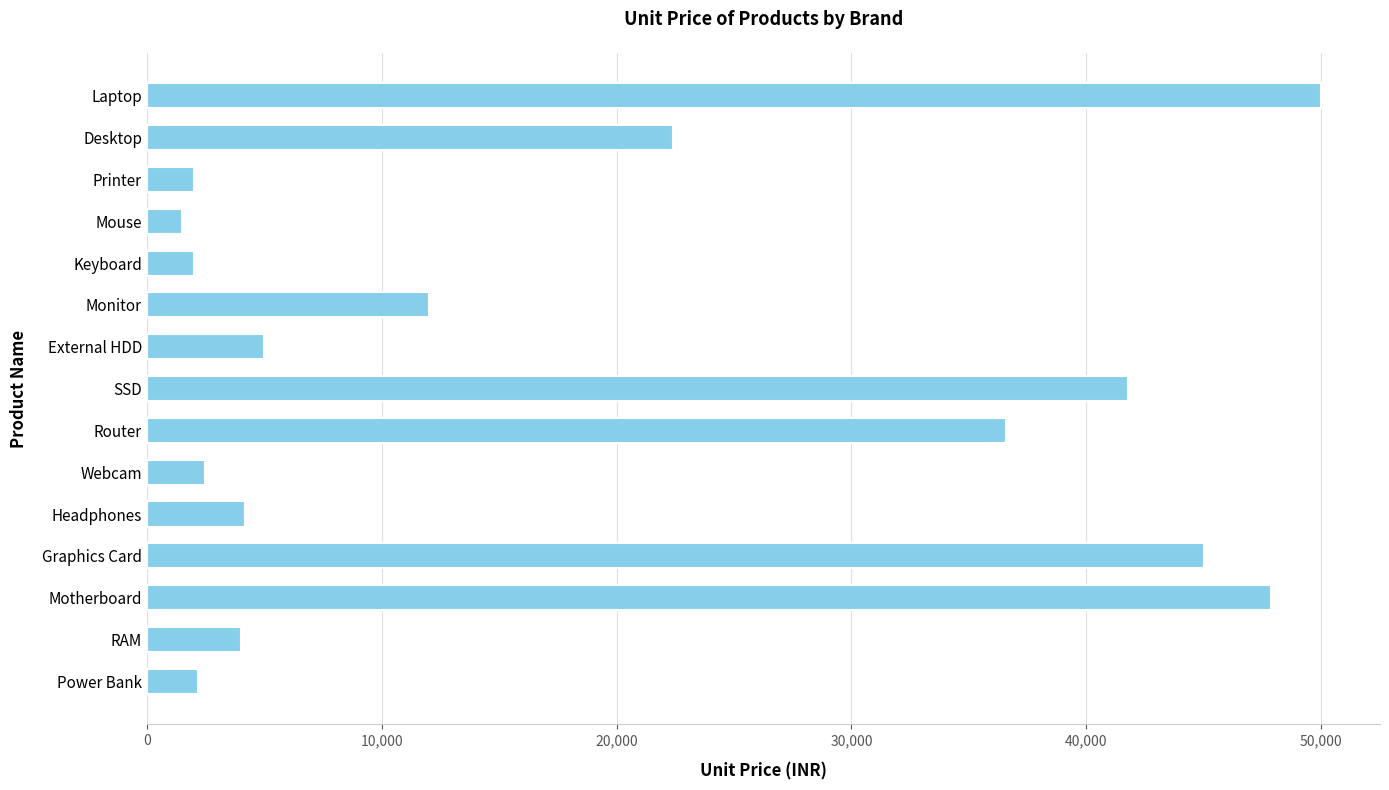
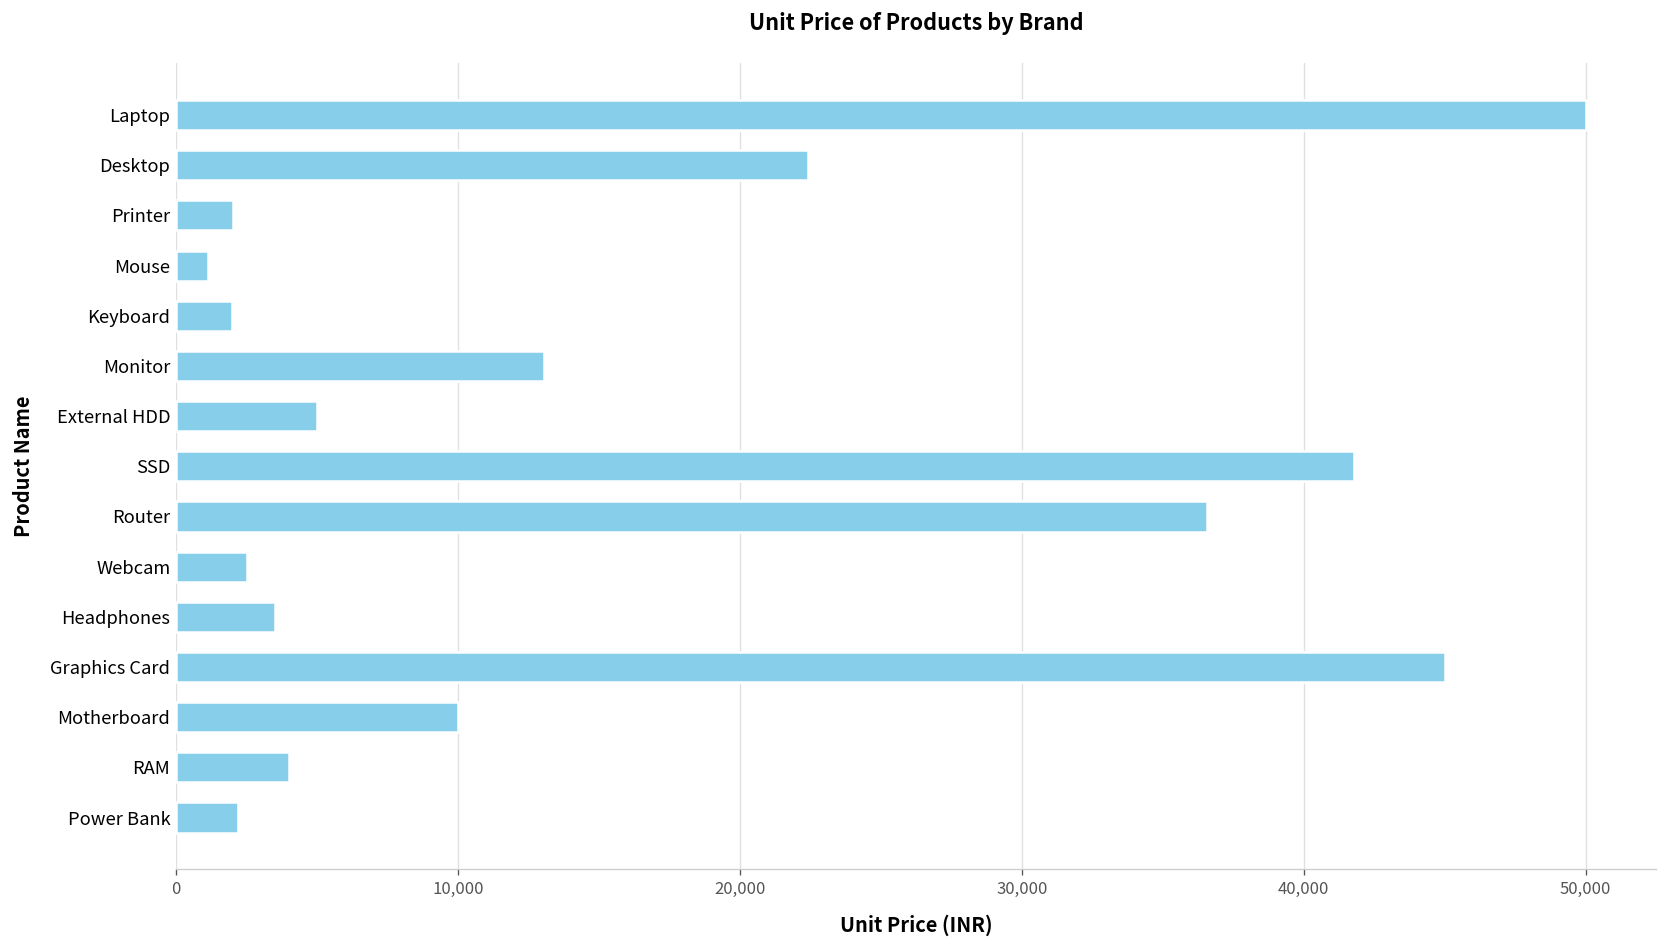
  {
    "Laptop": "50,000",
    "Desktop": "22,400",
    "Printer": "2,000",
-   "Mouse": "1,500",
+   "Mouse": "1,100",
    "Keyboard": "2,000",
-   "Monitor": "12,000",
+   "Monitor": "13,100",
    "External HDD": "5,000",
    "SSD": "41,800",
    "Router": "36,600",
    "Webcam": "2,500",
-   "Headphones": "4,200",
+   "Headphones": "3,500",
    "Graphics Card": "45,000",
-   "Motherboard": "47,900",
+   "Motherboard": "10,000",
    "RAM": "4,000",
    "Power Bank": "2,200"
  }
